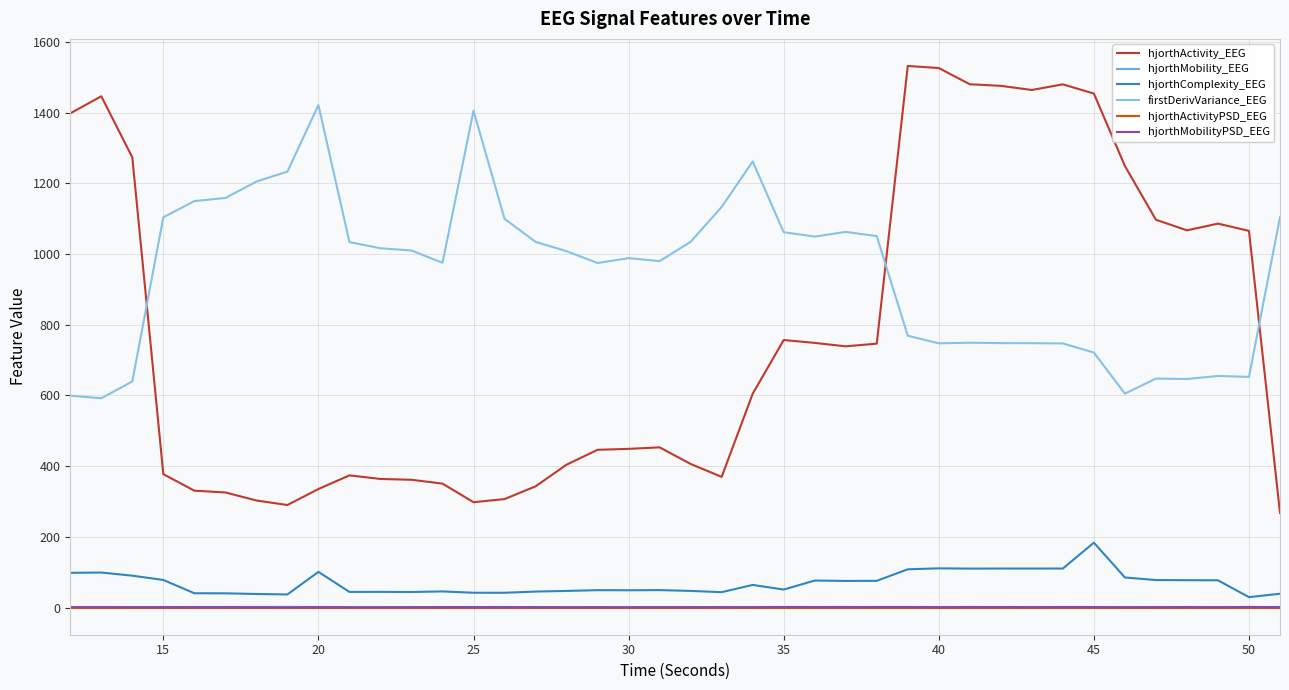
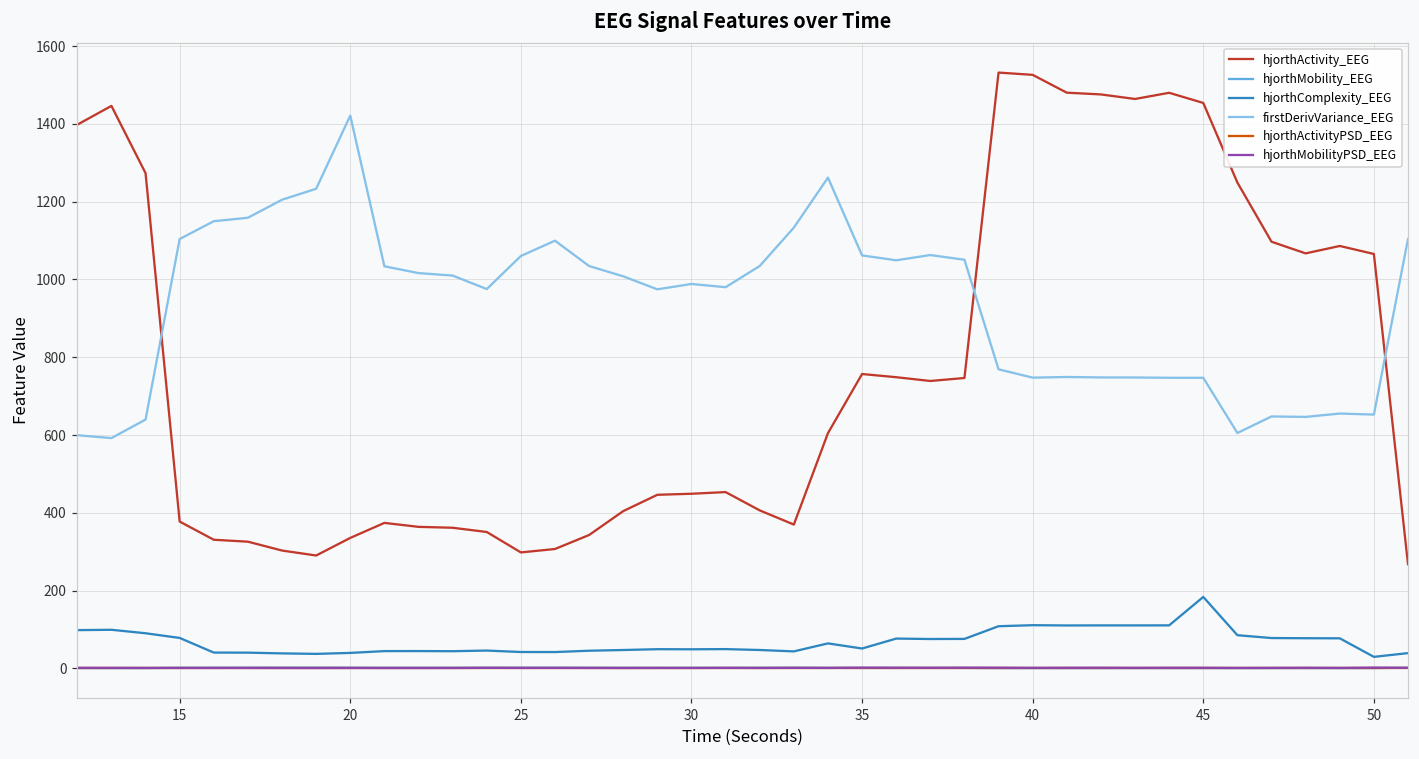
  {
    "hjorthComplexity_EEG": {
      "15": 80,
-     "20": 100,
+     "20": 40,
      "25": 40,
      "30": 50,
      "35": 50,
      "40": 110,
      "45": 180,
      "50": 30
    },
    "firstDerivVariance_EEG": {
      "15": 1100,
      "20": 1420,
-     "25": 1410,
+     "25": 1060,
      "30": 990,
      "35": 1060,
      "40": 750,
-     "45": 720,
+     "45": 750,
      "50": 650
    }
  }
